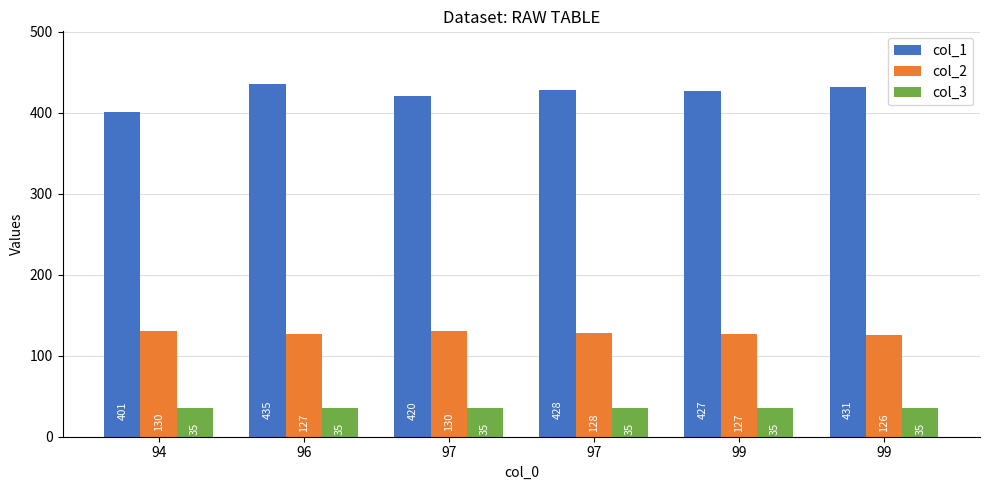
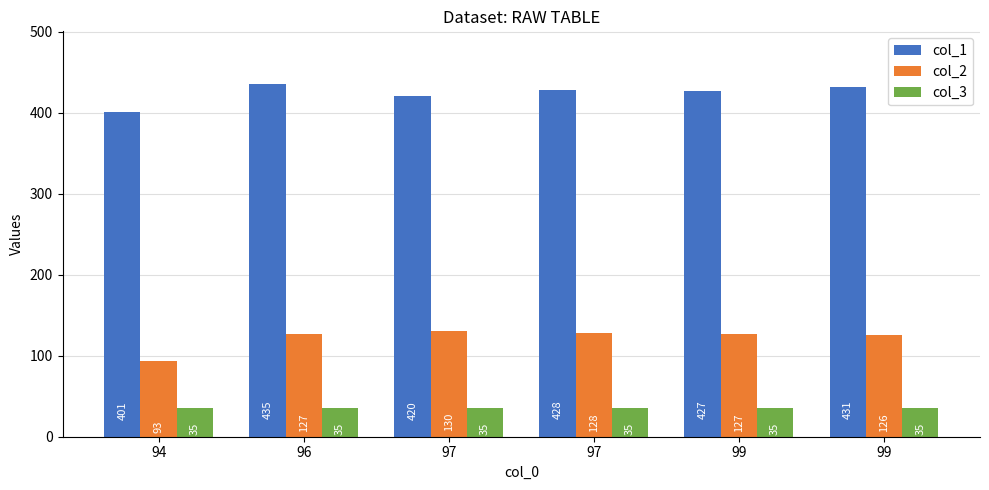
  {
    "col_1": {
      "94": 401,
      "96": 435
    },
    "col_2": {
-     "94": 130,
+     "94": 93,
      "96": 127
    },
    "col_3": {
      "94": 35,
      "96": 35
    }
  }
